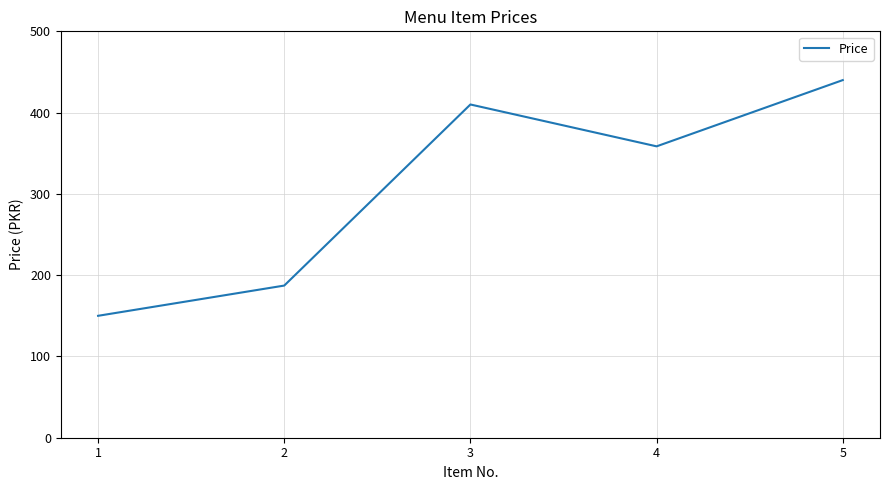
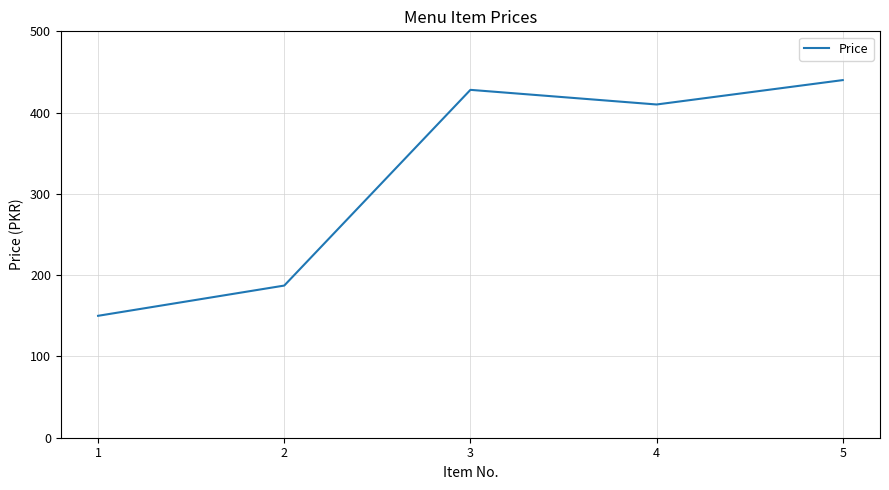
  {
    "1": 150,
    "2": 190,
-   "3": 410,
-   "4": 360,
+   "3": 430,
+   "4": 410,
    "5": 440
  }
